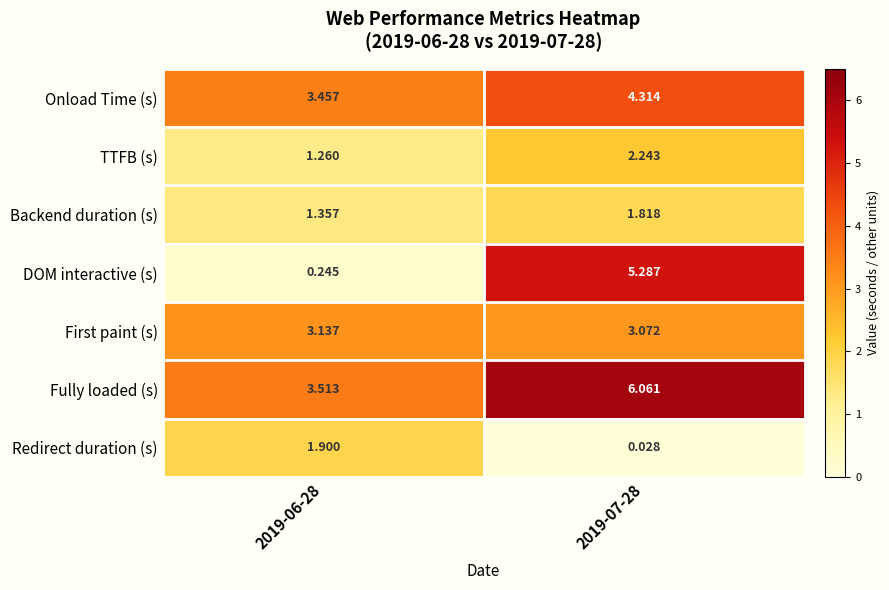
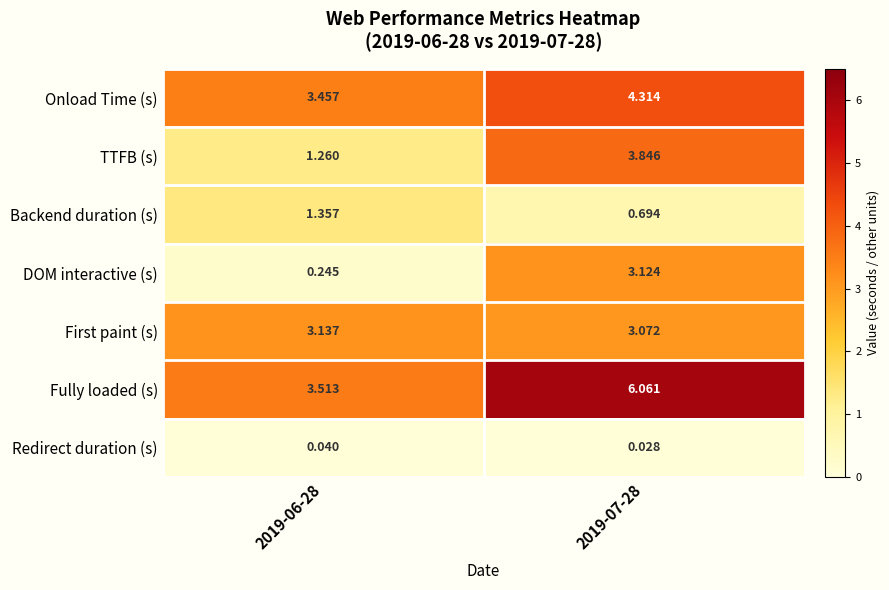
  {
    "Onload Time (s)": {
      "2019-06-28": 3.457,
      "2019-07-28": 4.314
    },
    "TTFB (s)": {
      "2019-06-28": 1.260,
-     "2019-07-28": 2.243
+     "2019-07-28": 3.846
    },
    "Backend duration (s)": {
      "2019-06-28": 1.357,
-     "2019-07-28": 1.818
+     "2019-07-28": 0.694
    },
    "DOM interactive (s)": {
      "2019-06-28": 0.245,
-     "2019-07-28": 5.287
+     "2019-07-28": 3.124
    },
    "First paint (s)": {
      "2019-06-28": 3.137,
      "2019-07-28": 3.072
    },
    "Fully loaded (s)": {
      "2019-06-28": 3.513,
      "2019-07-28": 6.061
    },
    "Redirect duration (s)": {
-     "2019-06-28": 1.900,
+     "2019-06-28": 0.040,
      "2019-07-28": 0.028
    }
  }
